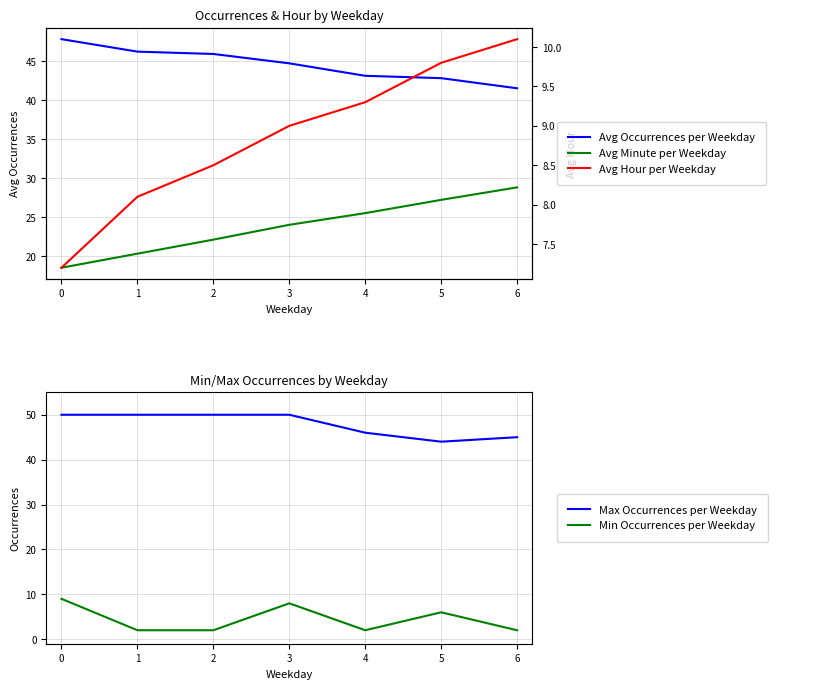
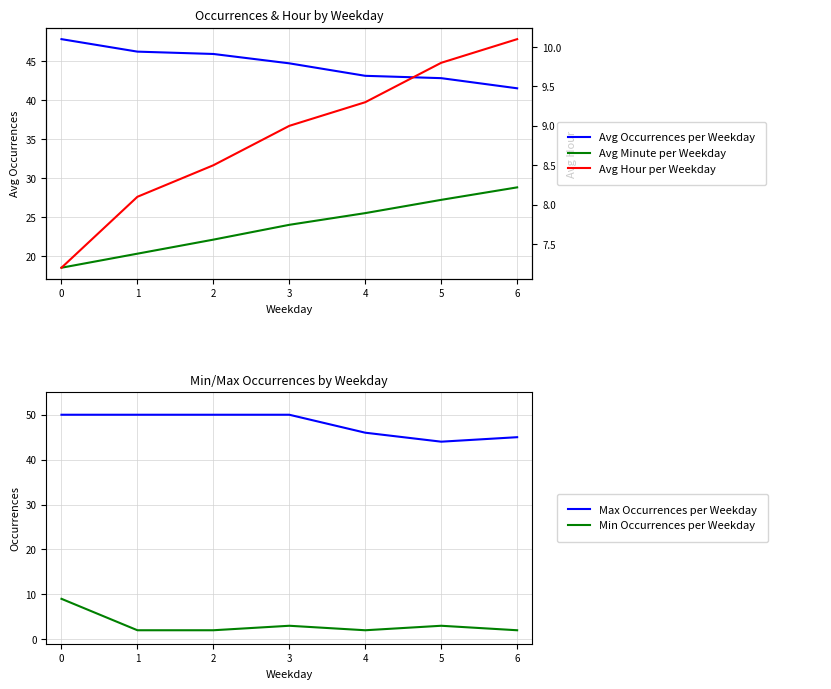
  {
    "Min/Max Occurrences by Weekday": {
      "Max Occurrences per Weekday": {
        "0": 50,
        "1": 50,
        "2": 50,
        "3": 50,
        "4": 46,
        "5": 44,
        "6": 45
      },
      "Min Occurrences per Weekday": {
        "0": 9,
        "1": 2,
        "2": 2,
-       "3": 8,
+       "3": 3,
        "4": 2,
-       "5": 6,
+       "5": 3,
        "6": 2
      }
    }
  }
